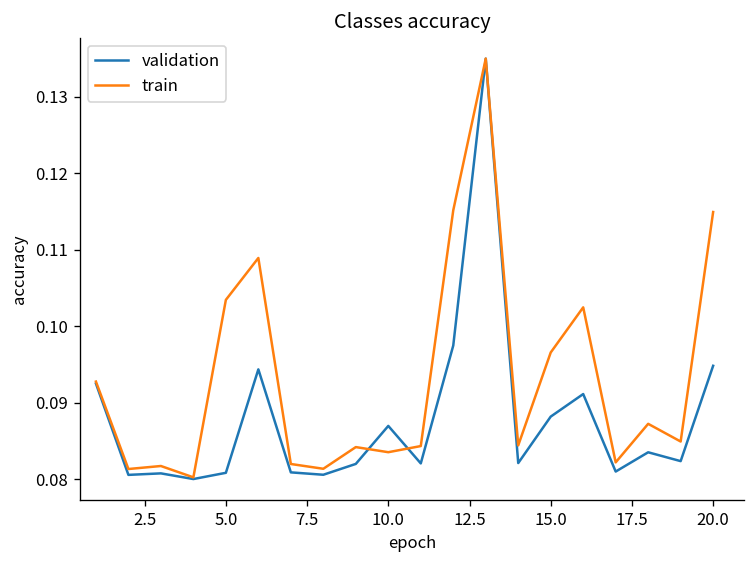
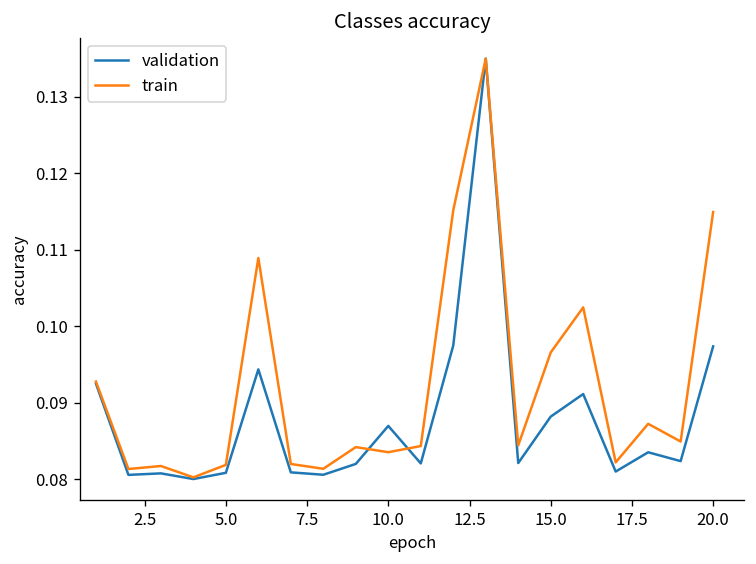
  {
    "validation": {
      "5.0": 0.081,
      "10.0": 0.087,
      "15.0": 0.088,
-     "20.0": 0.095
+     "20.0": 0.097
    },
    "train": {
-     "5.0": 0.103,
+     "5.0": 0.082,
      "10.0": 0.084,
      "15.0": 0.097,
      "20.0": 0.115
    }
  }
